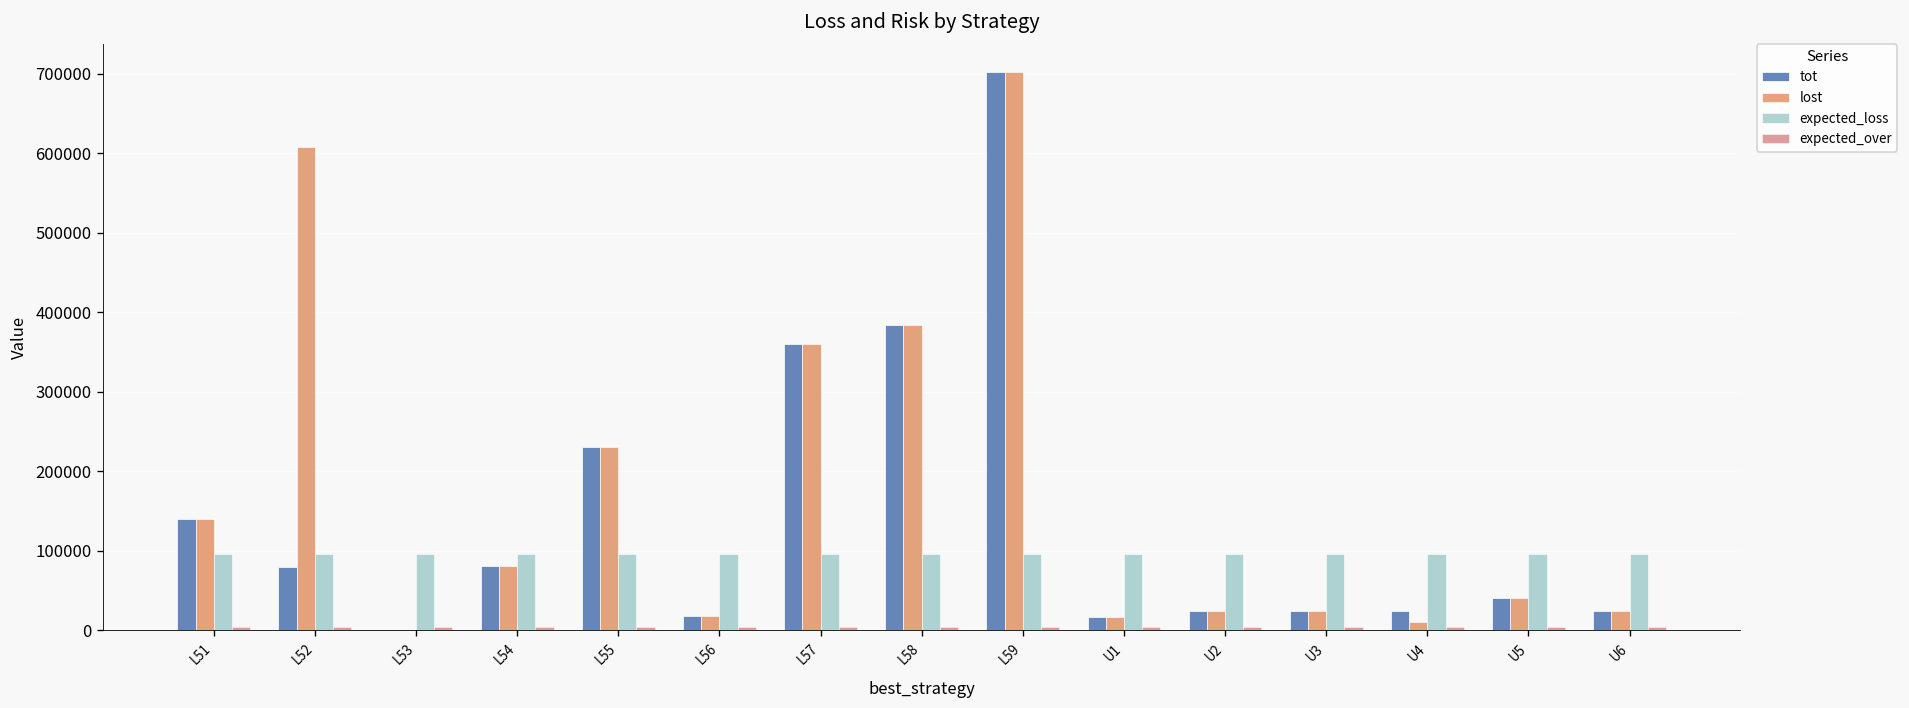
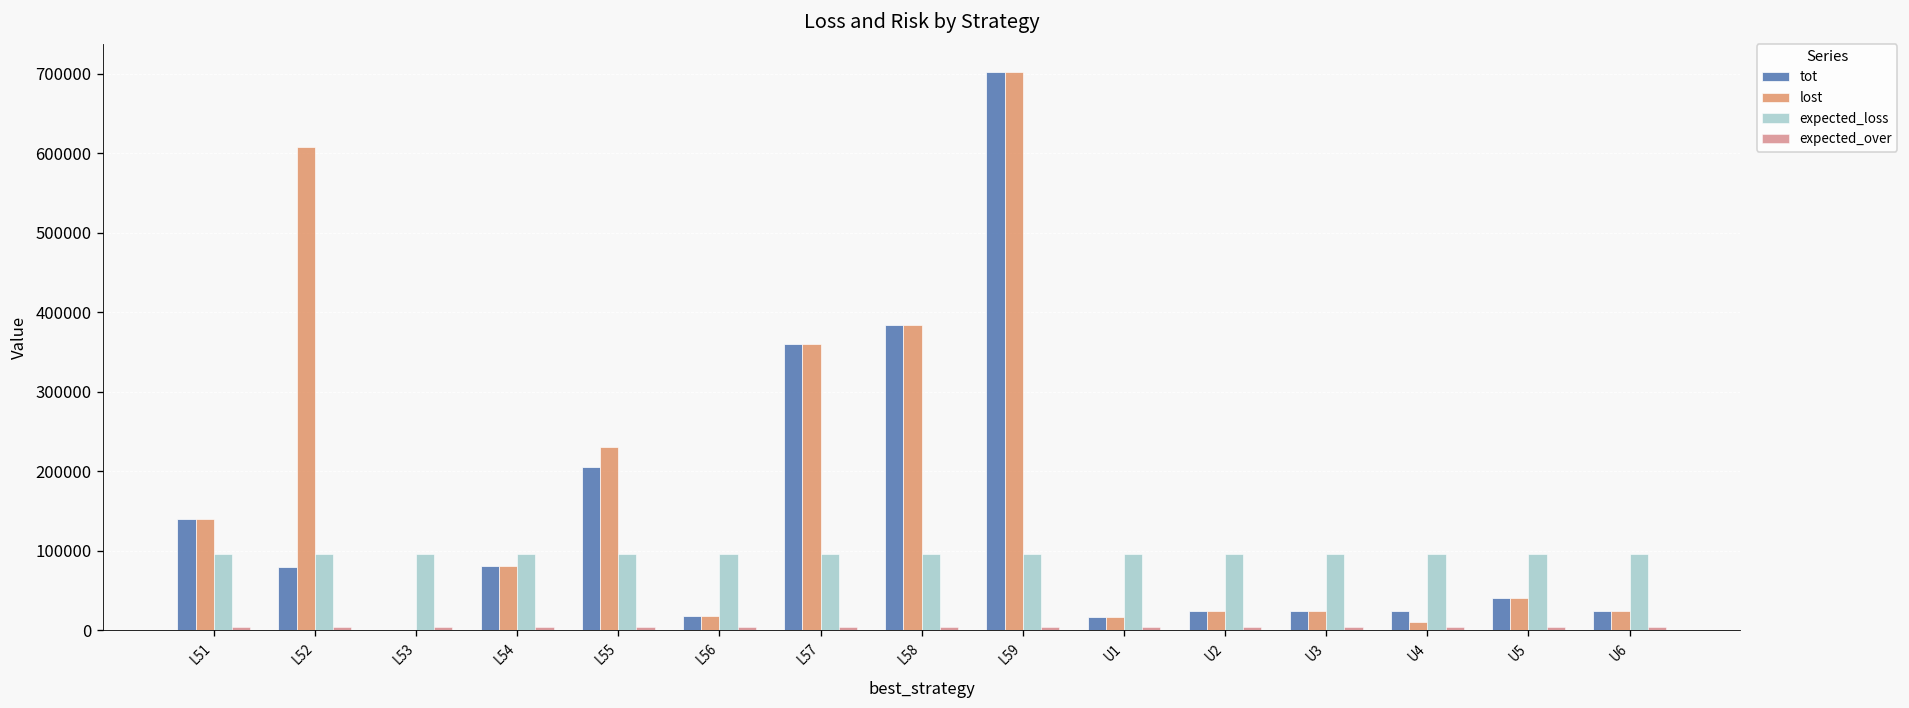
  {
    "tot": {
      "L51": 140000,
      "L52": 80000,
      "L53": 0,
      "L54": 80000,
-     "L55": 230000,
+     "L55": 200000,
      "L56": 20000,
      "L57": 360000,
      "L58": 380000,
      "L59": 700000,
      "U1": 20000,
      "U2": 20000,
      "U3": 20000,
      "U4": 20000,
      "U5": 40000,
      "U6": 20000
    },
    "expected_loss": {
      "L51": 100000,
      "L52": 100000,
      "L53": 100000,
      "L54": 100000,
      "L55": 100000,
      "L56": 100000,
      "L57": 100000,
      "L58": 100000,
      "L59": 100000,
      "U1": 100000,
      "U2": 100000,
      "U3": 100000,
      "U4": 100000,
      "U5": 100000,
      "U6": 100000
    }
  }
